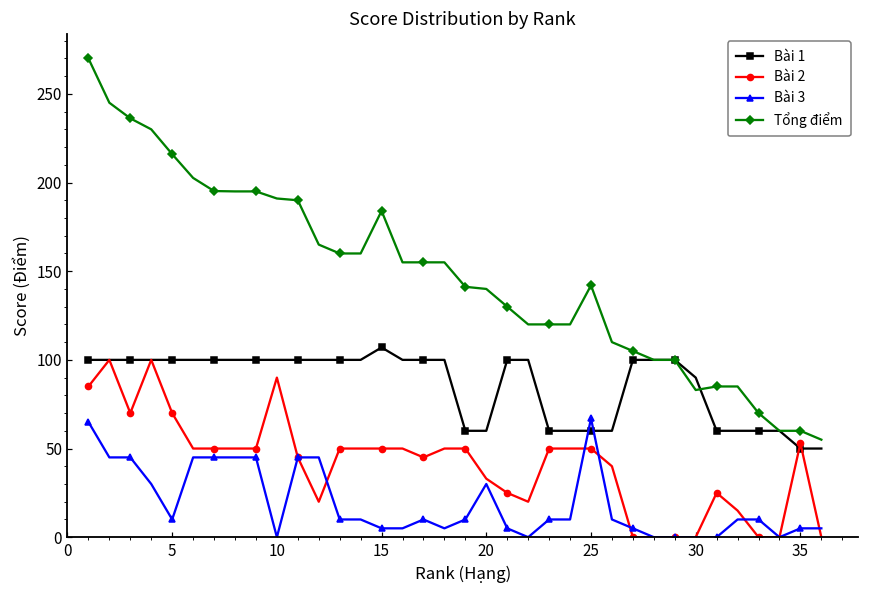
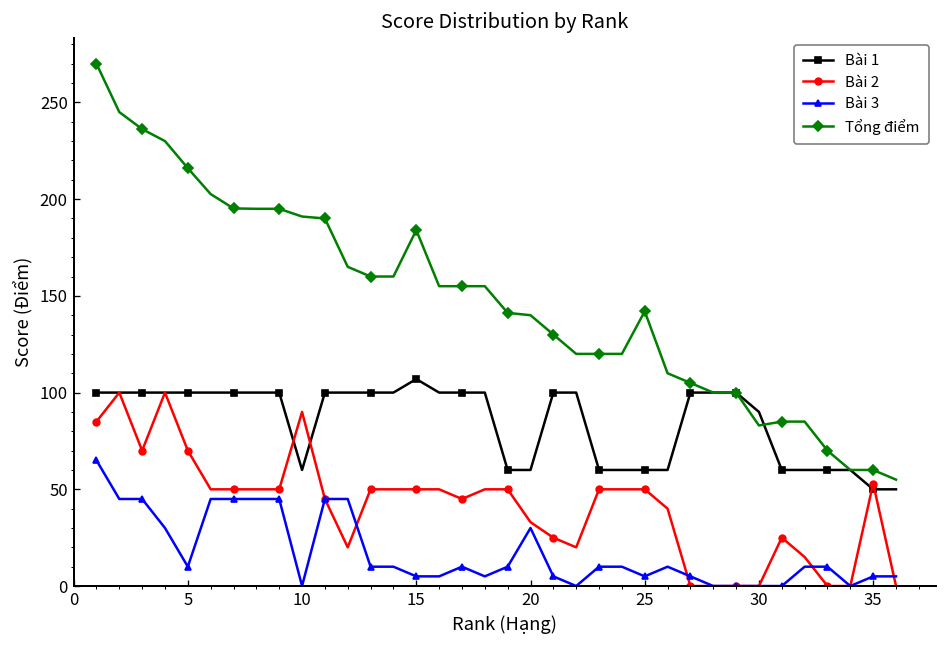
  {
    "Bài 1": {
      "5": 100,
-     "10": 100,
+     "10": 60,
      "15": 107,
      "20": 60,
      "25": 60,
      "30": 90,
      "35": 50
    },
    "Bài 2": {
      "5": 70,
      "10": 90,
      "15": 50,
      "20": 33,
      "25": 50,
      "35": 53
    },
    "Bài 3": {
      "5": 10,
      "10": 0,
      "15": 5,
      "20": 30,
-     "25": 67,
+     "25": 5,
      "35": 5
    },
    "Tổng điểm": {
      "5": 216,
      "10": 191,
      "15": 184,
      "20": 140,
      "25": 142,
      "30": 83,
      "35": 60
    }
  }
